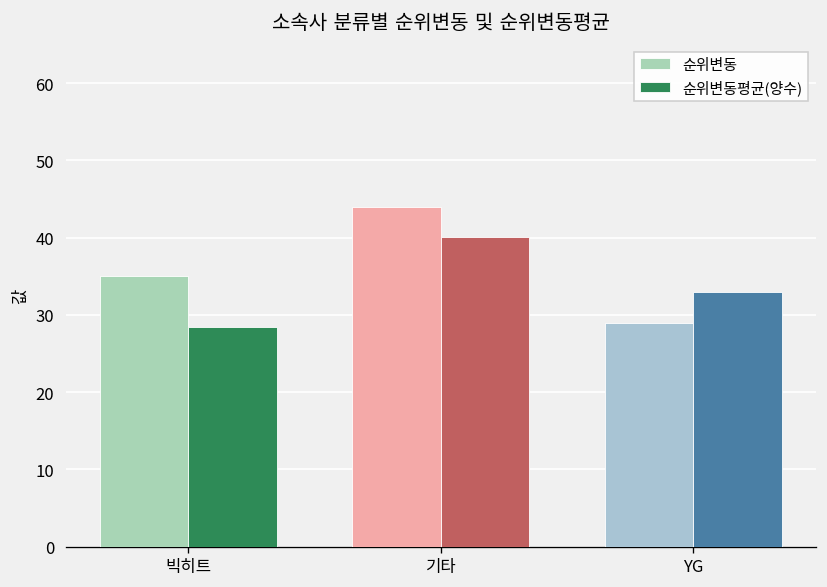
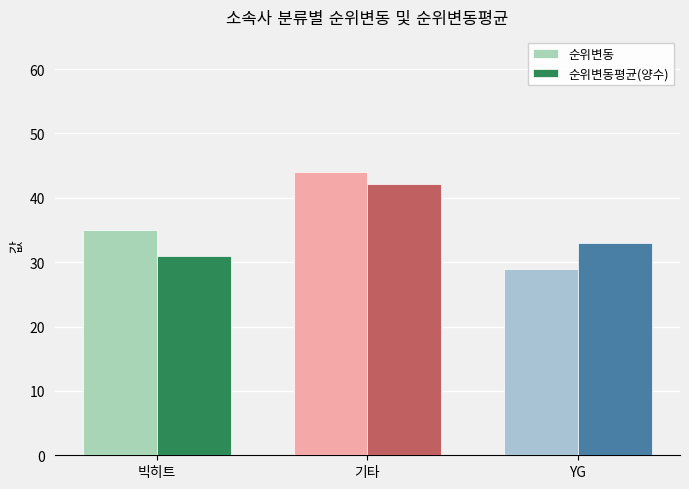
  {
    "순위변동": {
      "빅히트": 35,
      "기타": 44,
      "YG": 29
    },
    "순위변동평균(양수)": {
-     "빅히트": 28,
-     "기타": 40,
+     "빅히트": 31,
+     "기타": 42,
      "YG": 33
    }
  }
